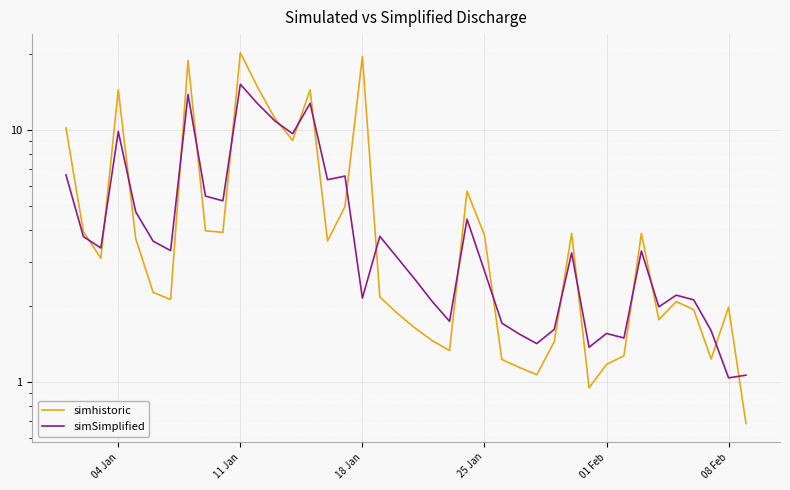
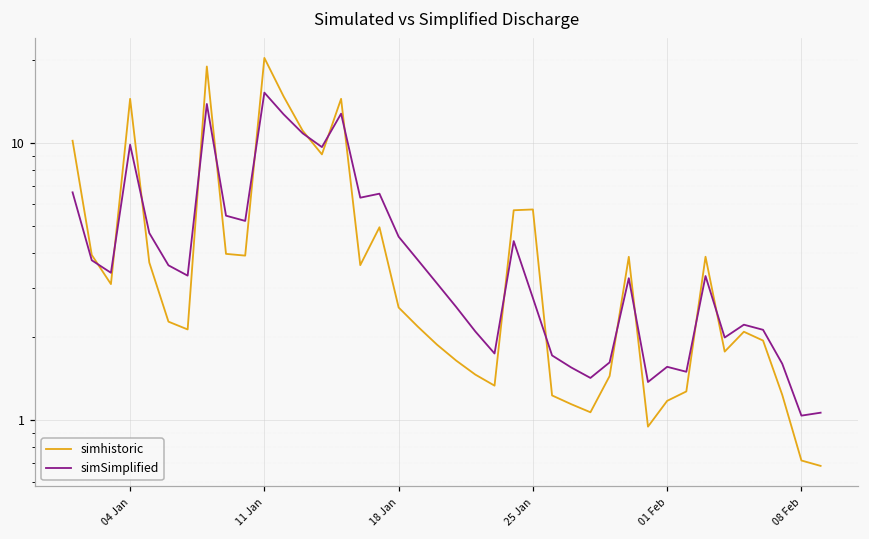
  {
    "simhistoric": {
      "04 Jan": 14,
      "11 Jan": 20,
-     "18 Jan": 20,
-     "25 Jan": 3.8,
+     "18 Jan": 2.5,
+     "25 Jan": 5.8,
      "01 Feb": 1.2,
-     "08 Feb": 2.0
+     "08 Feb": 0.71
    },
    "simSimplified": {
      "04 Jan": 9.9,
      "11 Jan": 15,
-     "18 Jan": 2.2,
+     "18 Jan": 4.6,
      "25 Jan": 2.8,
      "01 Feb": 1.6,
      "08 Feb": 1.04
    }
  }
